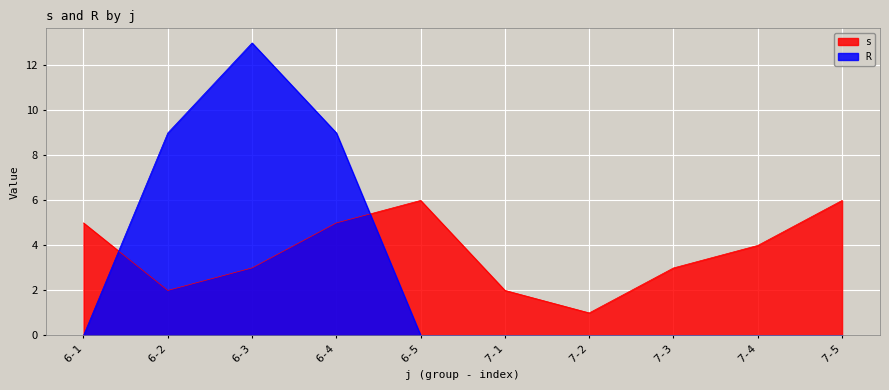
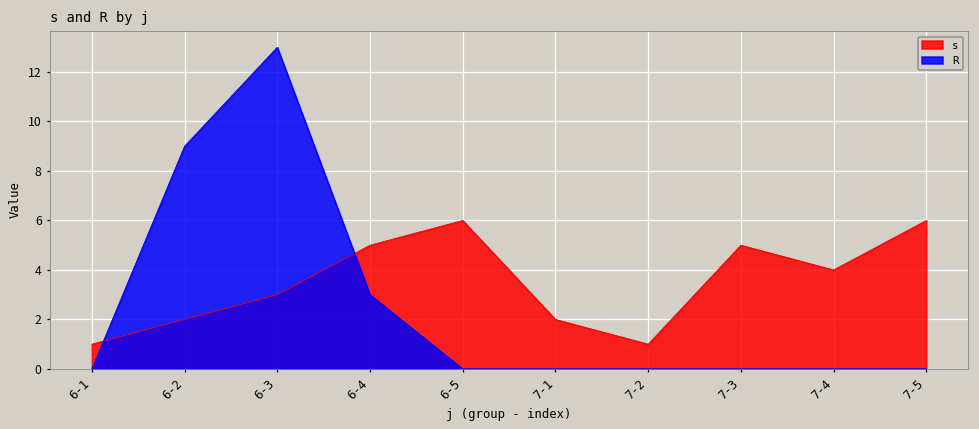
  {
    "s": {
-     "6-1": 5,
+     "6-1": 1,
      "6-2": 2,
      "6-3": 3,
      "6-4": 5,
      "6-5": 6,
      "7-1": 2,
      "7-2": 1,
-     "7-3": 3,
+     "7-3": 5,
      "7-4": 4,
      "7-5": 6
    },
    "R": {
      "6-1": 0,
      "6-2": 9,
      "6-3": 13,
-     "6-4": 9,
+     "6-4": 3,
      "6-5": 0,
      "7-1": 0,
      "7-2": 0,
      "7-3": 0,
      "7-4": 0,
      "7-5": 0
    }
  }
